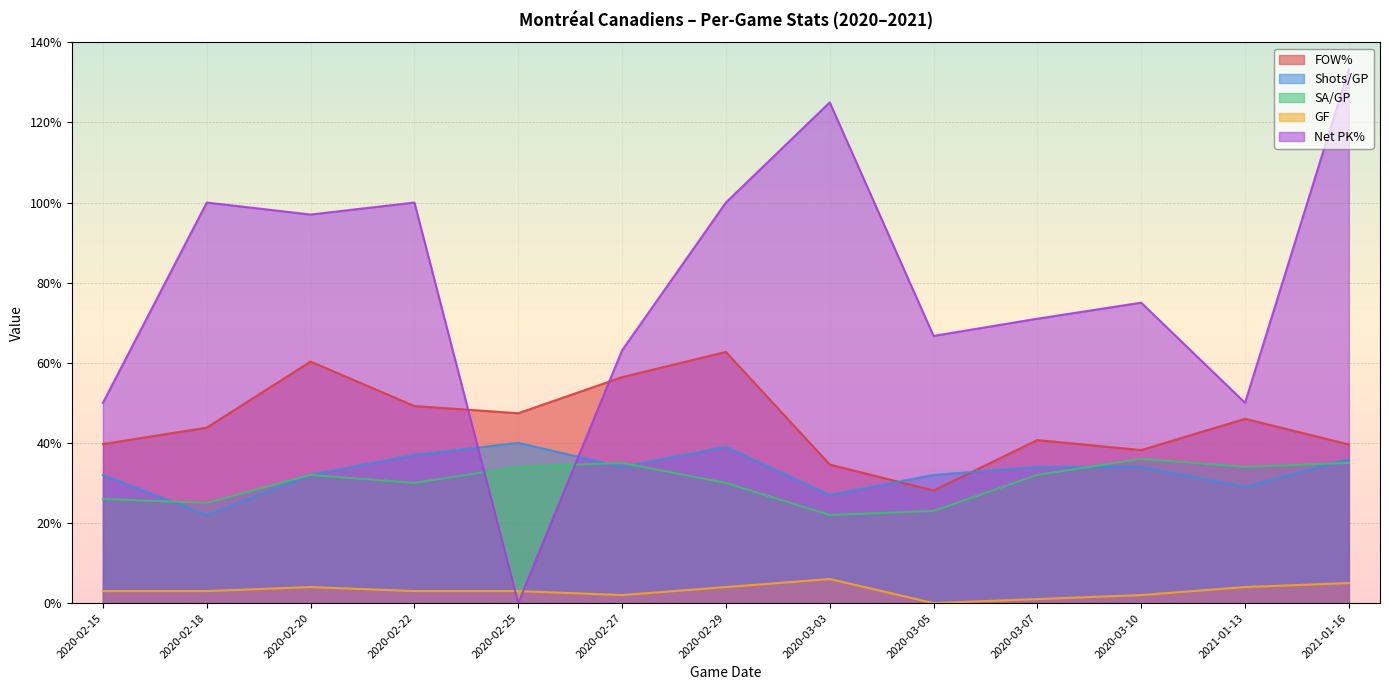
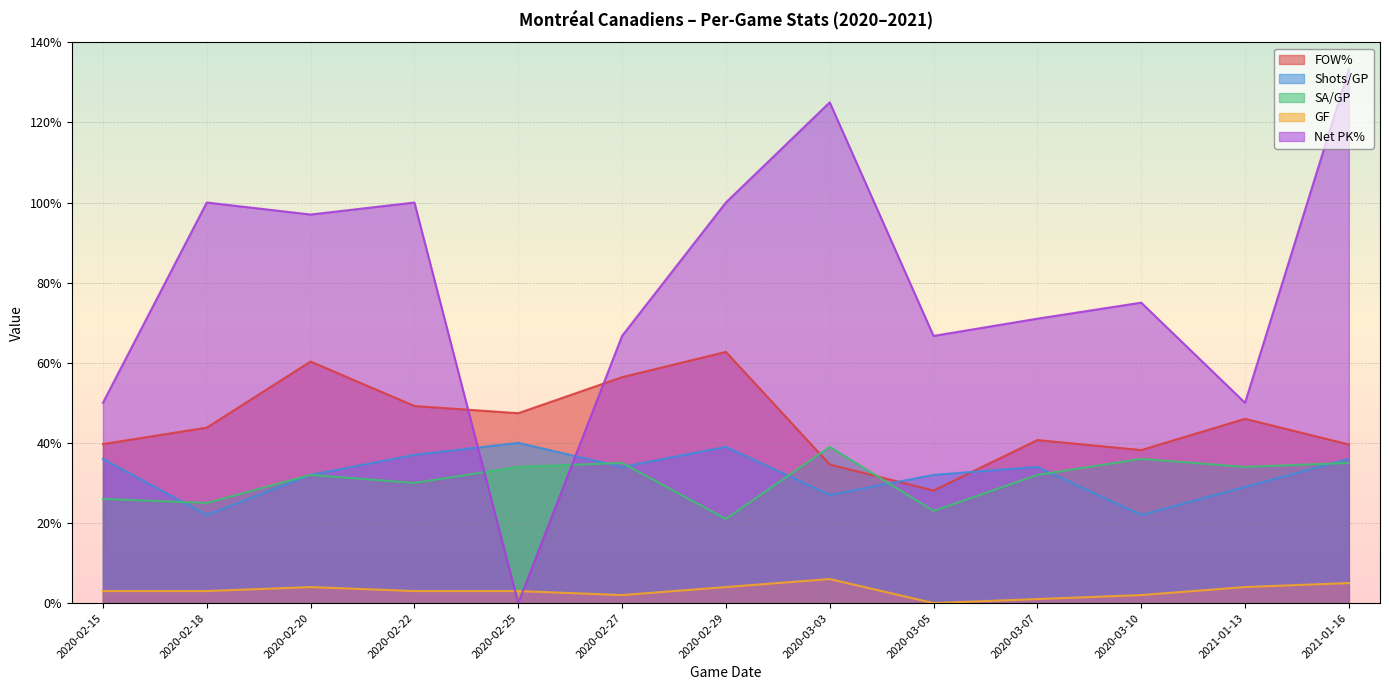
  {
    "FOW%": {
      "2020-02-15": "40%",
      "2020-02-18": "44%",
      "2020-02-20": "60%",
      "2020-02-22": "49%",
      "2020-02-25": "47%",
      "2020-02-27": "56%",
      "2020-02-29": "63%",
      "2020-03-03": "35%",
      "2020-03-05": "28%",
      "2020-03-07": "41%",
      "2020-03-10": "38%",
      "2021-01-13": "46%",
      "2021-01-16": "40%"
    },
    "Shots/GP": {
-     "2020-02-15": "32%",
+     "2020-02-15": "36%",
      "2020-02-18": "22%",
      "2020-02-22": "37%",
      "2020-02-25": "40%",
      "2020-02-27": "34%",
      "2020-02-29": "39%",
      "2020-03-03": "27%",
      "2020-03-05": "32%",
      "2020-03-07": "34%",
-     "2020-03-10": "34%",
+     "2020-03-10": "22%",
      "2021-01-13": "29%",
      "2021-01-16": "36%"
    },
    "SA/GP": {
      "2020-02-15": "26%",
      "2020-02-18": "25%",
      "2020-02-22": "30%",
      "2020-02-25": "34%",
      "2020-02-27": "35%",
-     "2020-02-29": "30%",
-     "2020-03-03": "22%",
+     "2020-02-29": "21%",
+     "2020-03-03": "39%",
      "2020-03-05": "23%",
      "2020-03-07": "32%",
      "2020-03-10": "36%",
      "2021-01-13": "34%",
      "2021-01-16": "35%"
    },
    "GF": {
      "2020-02-15": "3%",
      "2020-02-18": "3%",
      "2020-02-20": "4%",
      "2020-02-22": "3%",
      "2020-02-25": "3%",
      "2020-02-27": "2%",
      "2020-02-29": "4%",
      "2020-03-03": "6%",
      "2020-03-05": "0%",
      "2020-03-07": "1%",
      "2020-03-10": "2%",
      "2021-01-13": "4%",
      "2021-01-16": "5%"
    },
    "Net PK%": {
      "2020-02-15": "50%",
      "2020-02-18": "100%",
      "2020-02-20": "97%",
      "2020-02-22": "100%",
      "2020-02-25": "0%",
-     "2020-02-27": "63%",
+     "2020-02-27": "67%",
      "2020-02-29": "100%",
      "2020-03-03": "125%",
      "2020-03-05": "67%",
      "2020-03-07": "71%",
      "2020-03-10": "75%",
      "2021-01-13": "50%"
    }
  }
